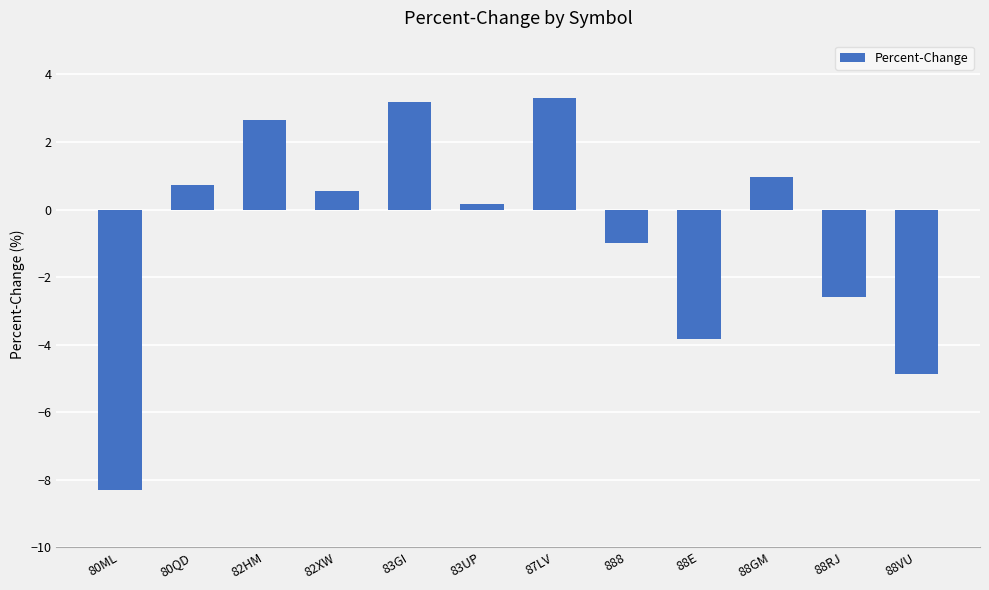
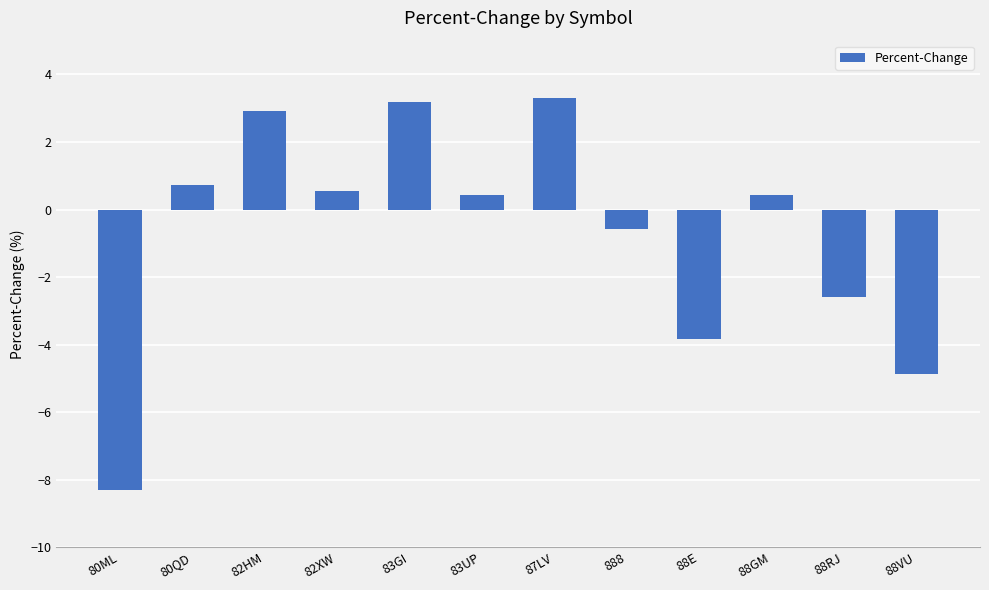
  {
    "80ML": -8.3,
    "80QD": 0.7,
-   "82HM": 2.6,
+   "82HM": 2.9,
    "82XW": 0.6,
    "83GI": 3.2,
-   "83UP": 0.2,
+   "83UP": 0.4,
    "87LV": 3.3,
-   "888": -1.0,
+   "888": -0.6,
    "88E": -3.8,
-   "88GM": 1.0,
+   "88GM": 0.4,
    "88RJ": -2.6,
    "88VU": -4.9
  }
